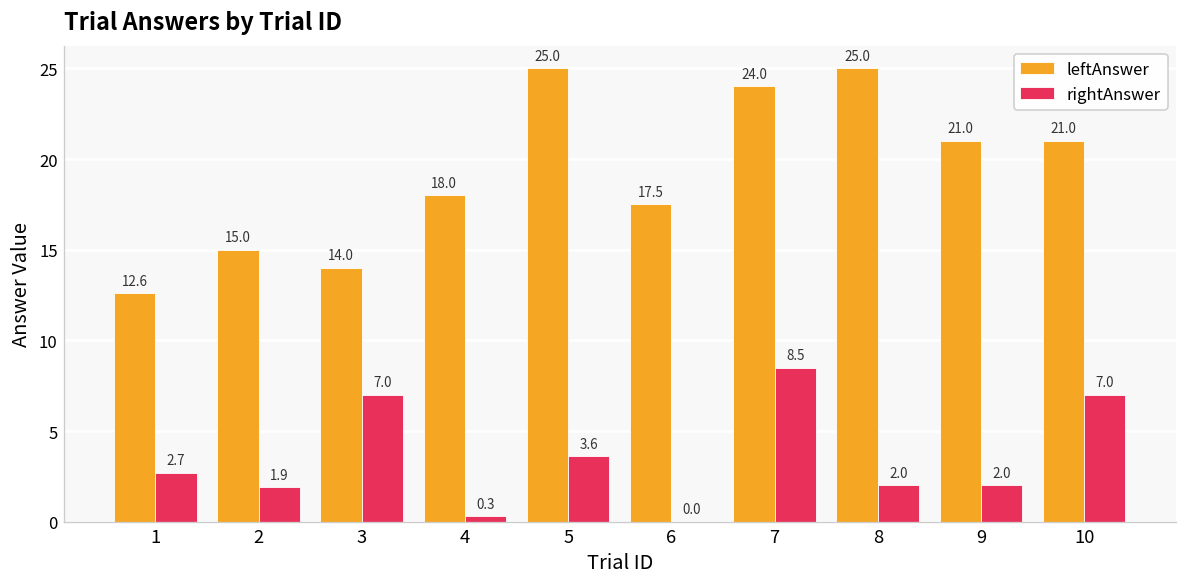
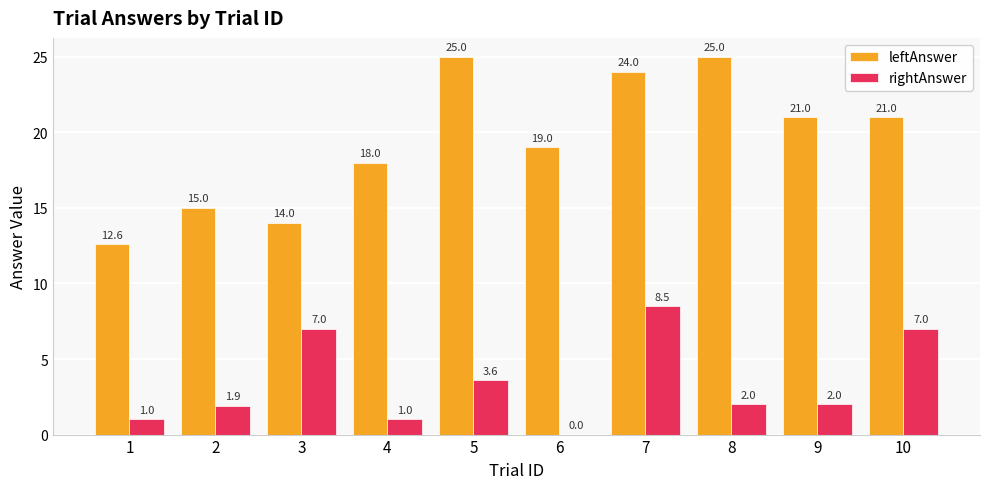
  {
    "leftAnswer": {
      "1": 12.6,
      "2": 15.0,
      "3": 14.0,
      "4": 18.0,
      "5": 25.0,
-     "6": 17.5,
+     "6": 19.0,
      "7": 24.0,
      "8": 25.0,
      "9": 21.0,
      "10": 21.0
    },
    "rightAnswer": {
-     "1": 2.7,
+     "1": 1.0,
      "2": 1.9,
      "3": 7.0,
-     "4": 0.3,
+     "4": 1.0,
      "5": 3.6,
      "6": 0.0,
      "7": 8.5,
      "8": 2.0,
      "9": 2.0,
      "10": 7.0
    }
  }
